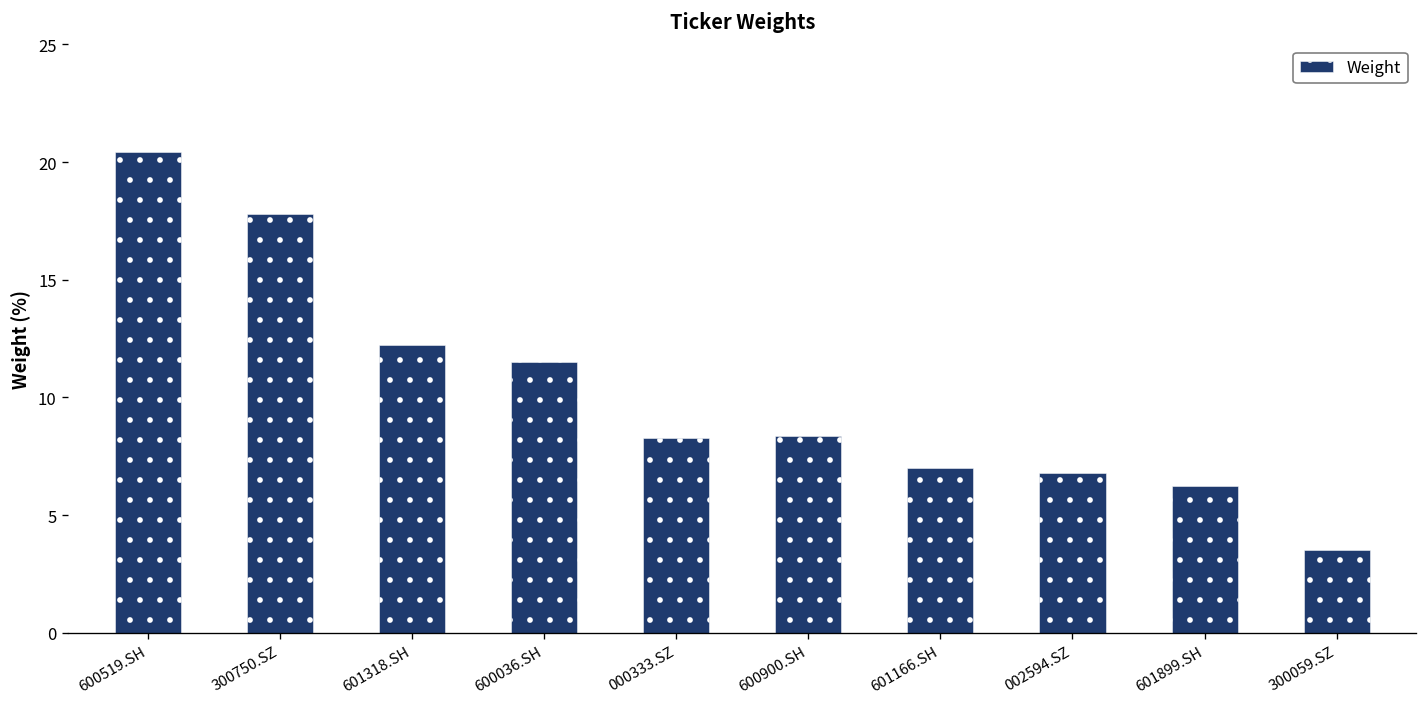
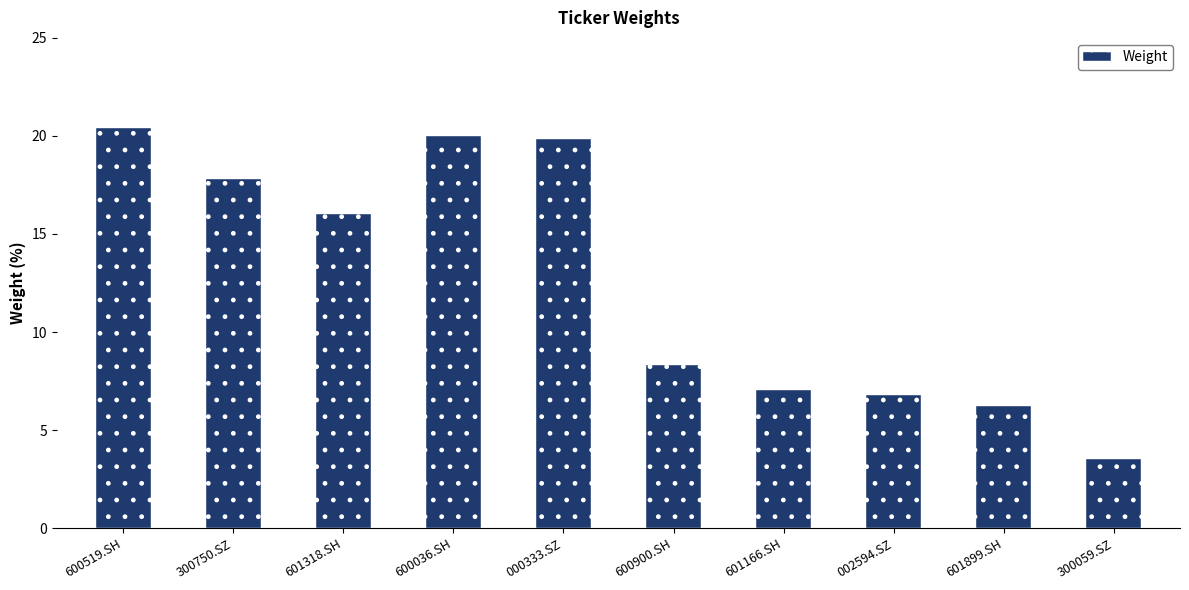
  {
    "600519.SH": 20.4,
    "300750.SZ": 17.8,
-   "601318.SH": 12.2,
-   "600036.SH": 11.5,
-   "000333.SZ": 8.3,
+   "601318.SH": 16.0,
+   "600036.SH": 20.0,
+   "000333.SZ": 19.9,
    "600900.SH": 8.3,
    "601166.SH": 7.0,
    "002594.SZ": 6.8,
    "601899.SH": 6.2,
    "300059.SZ": 3.5
  }
